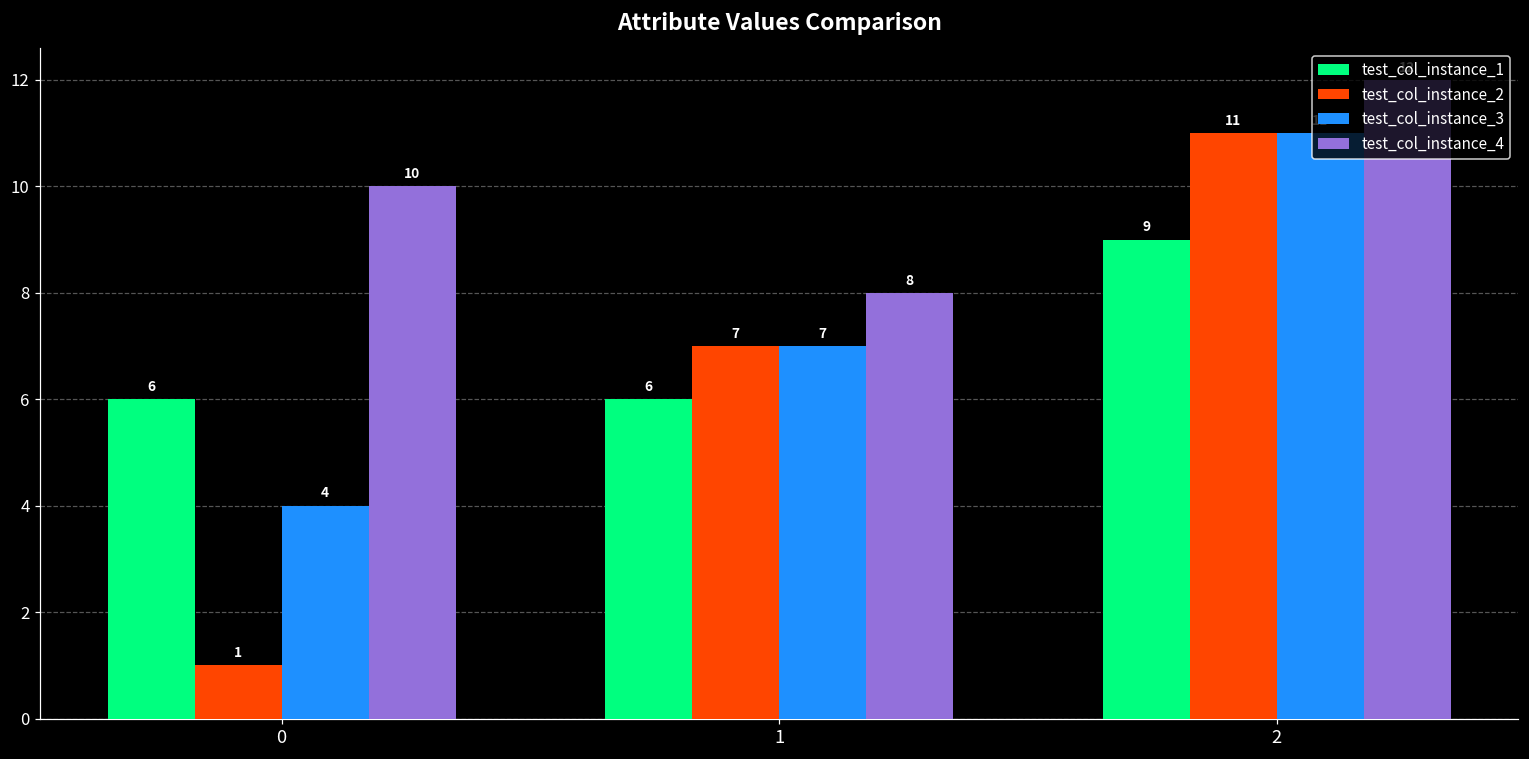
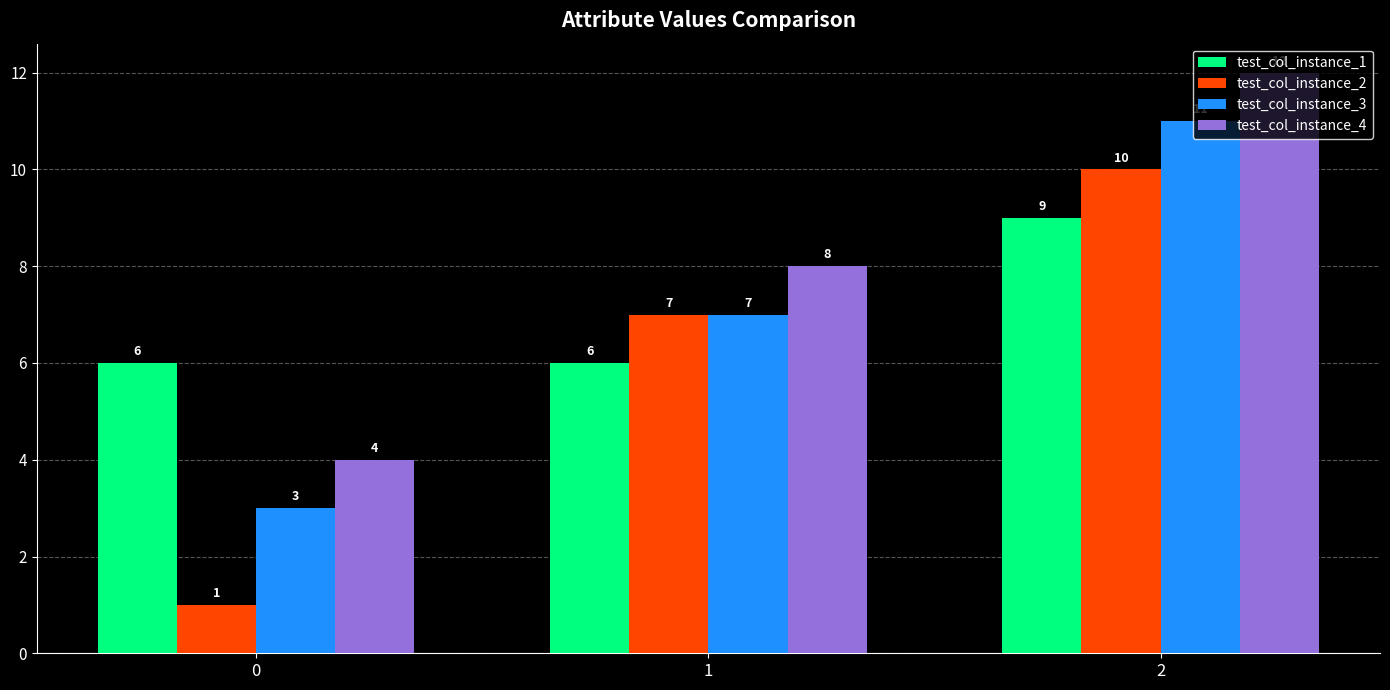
  {
    "test_col_instance_1": {
      "0": 6,
      "1": 6,
      "2": 9
    },
    "test_col_instance_2": {
      "0": 1,
      "1": 7,
-     "2": 11
+     "2": 10
    },
    "test_col_instance_3": {
-     "0": 4,
+     "0": 3,
      "1": 7
    },
    "test_col_instance_4": {
-     "0": 10,
+     "0": 4,
      "1": 8
    }
  }
